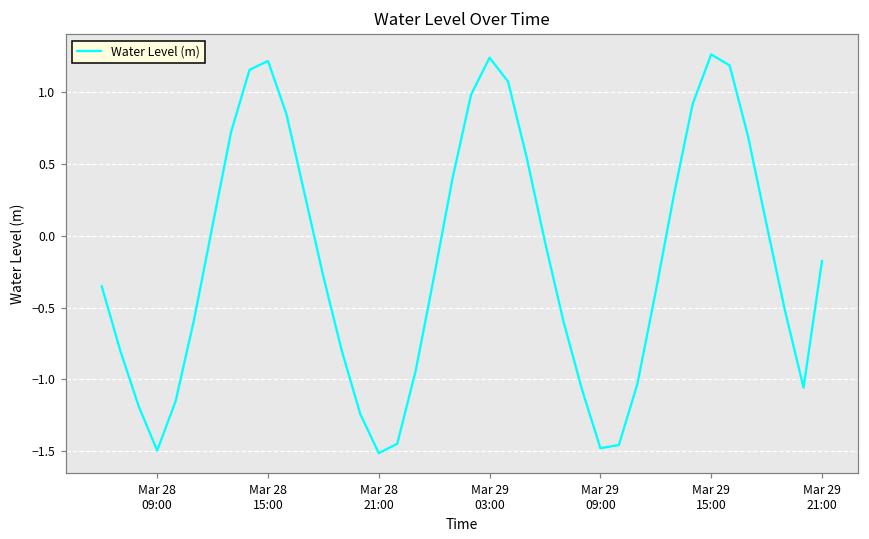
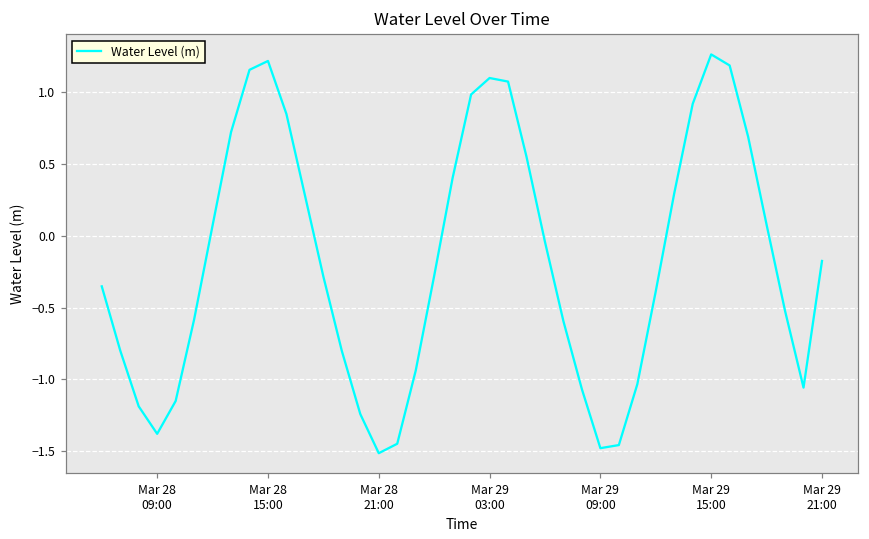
  {
-   "Mar 28 09:00": -1.50,
+   "Mar 28 09:00": -1.38,
    "Mar 28 15:00": 1.22,
    "Mar 28 21:00": -1.51,
-   "Mar 29 03:00": 1.24,
+   "Mar 29 03:00": 1.10,
    "Mar 29 09:00": -1.48,
    "Mar 29 15:00": 1.26,
    "Mar 29 21:00": -0.18
  }
